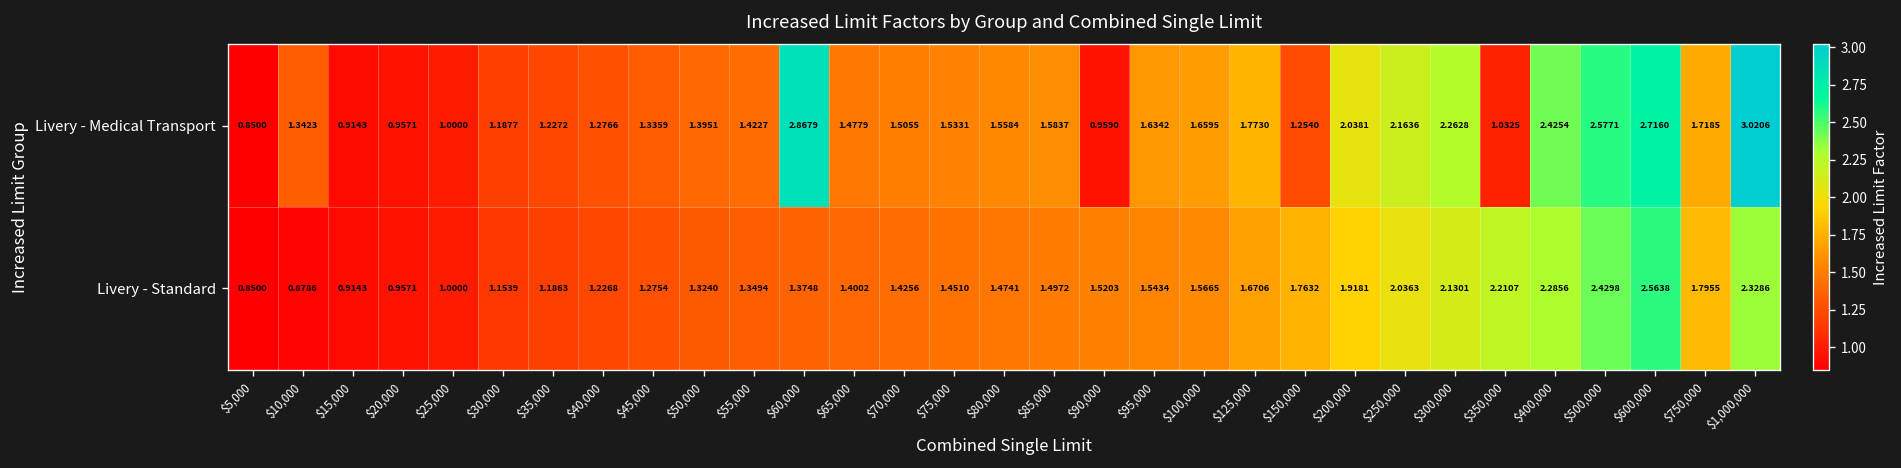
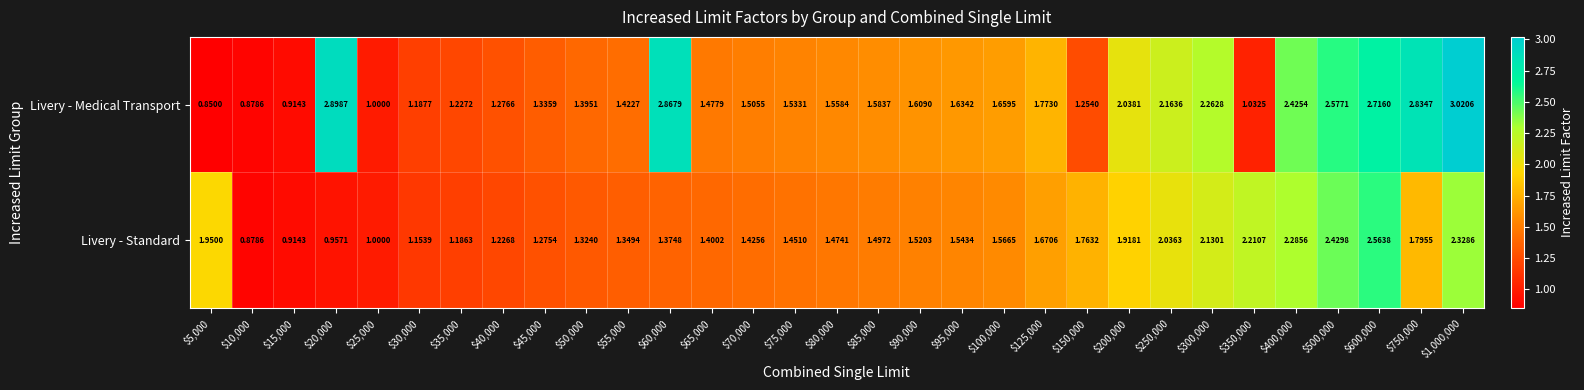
  {
    "Livery - Medical Transport": {
      "$5,000": 0.8500,
-     "$10,000": 1.3423,
+     "$10,000": 0.8786,
      "$15,000": 0.9143,
-     "$20,000": 0.9571,
+     "$20,000": 2.8987,
      "$25,000": 1.0000,
      "$30,000": 1.1877,
      "$35,000": 1.2272,
      "$40,000": 1.2766,
      "$45,000": 1.3359,
      "$50,000": 1.3951,
      "$55,000": 1.4227,
      "$60,000": 2.8679,
      "$65,000": 1.4779,
      "$70,000": 1.5055,
      "$75,000": 1.5331,
      "$80,000": 1.5584,
      "$85,000": 1.5837,
-     "$90,000": 0.9590,
+     "$90,000": 1.6090,
      "$95,000": 1.6342,
      "$100,000": 1.6595,
      "$125,000": 1.7730,
      "$150,000": 1.2540,
      "$200,000": 2.0381,
      "$250,000": 2.1636,
      "$300,000": 2.2628,
      "$350,000": 1.0325,
      "$400,000": 2.4254,
      "$500,000": 2.5771,
      "$600,000": 2.7160,
-     "$750,000": 1.7185,
+     "$750,000": 2.8347,
      "$1,000,000": 3.0206
    },
    "Livery - Standard": {
-     "$5,000": 0.8500,
+     "$5,000": 1.9500,
      "$10,000": 0.8786,
      "$15,000": 0.9143,
      "$20,000": 0.9571,
      "$25,000": 1.0000,
      "$30,000": 1.1539,
      "$35,000": 1.1863,
      "$40,000": 1.2268,
      "$45,000": 1.2754,
      "$50,000": 1.3240,
      "$55,000": 1.3494,
      "$60,000": 1.3748,
      "$65,000": 1.4002,
      "$70,000": 1.4256,
      "$75,000": 1.4510,
      "$80,000": 1.4741,
      "$85,000": 1.4972,
      "$90,000": 1.5203,
      "$95,000": 1.5434,
      "$100,000": 1.5665,
      "$125,000": 1.6706,
      "$150,000": 1.7632,
      "$200,000": 1.9181,
      "$250,000": 2.0363,
      "$300,000": 2.1301,
      "$350,000": 2.2107,
      "$400,000": 2.2856,
      "$500,000": 2.4298,
      "$600,000": 2.5638,
      "$750,000": 1.7955,
      "$1,000,000": 2.3286
    }
  }
